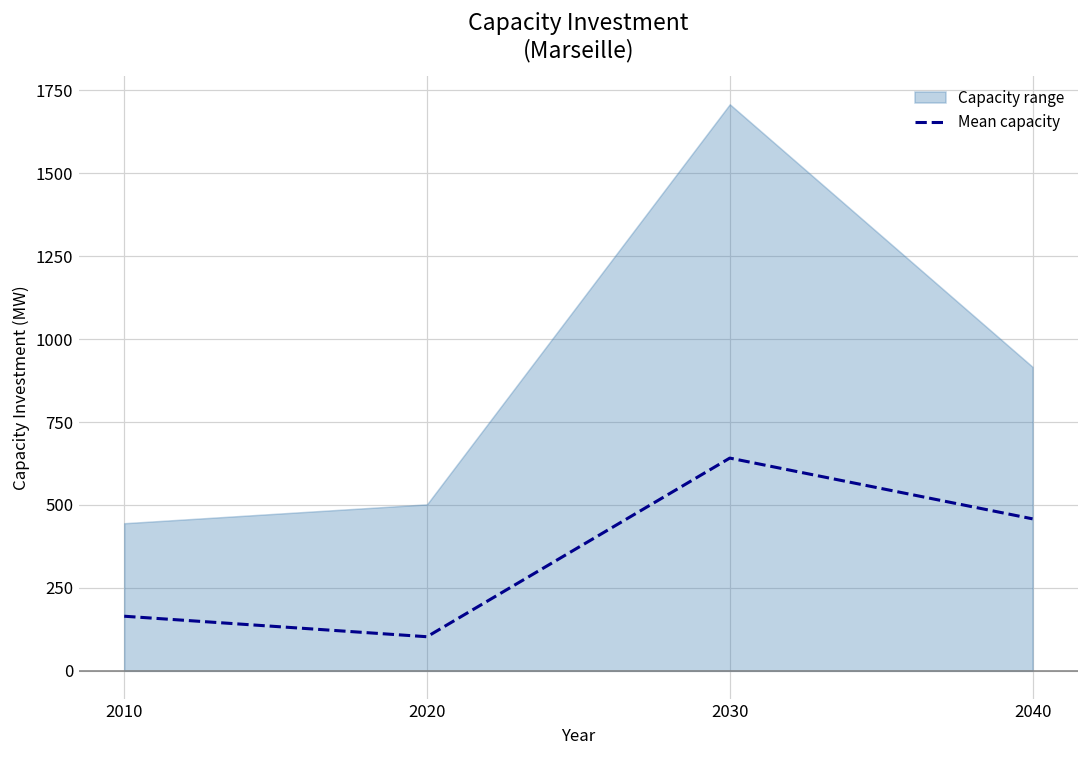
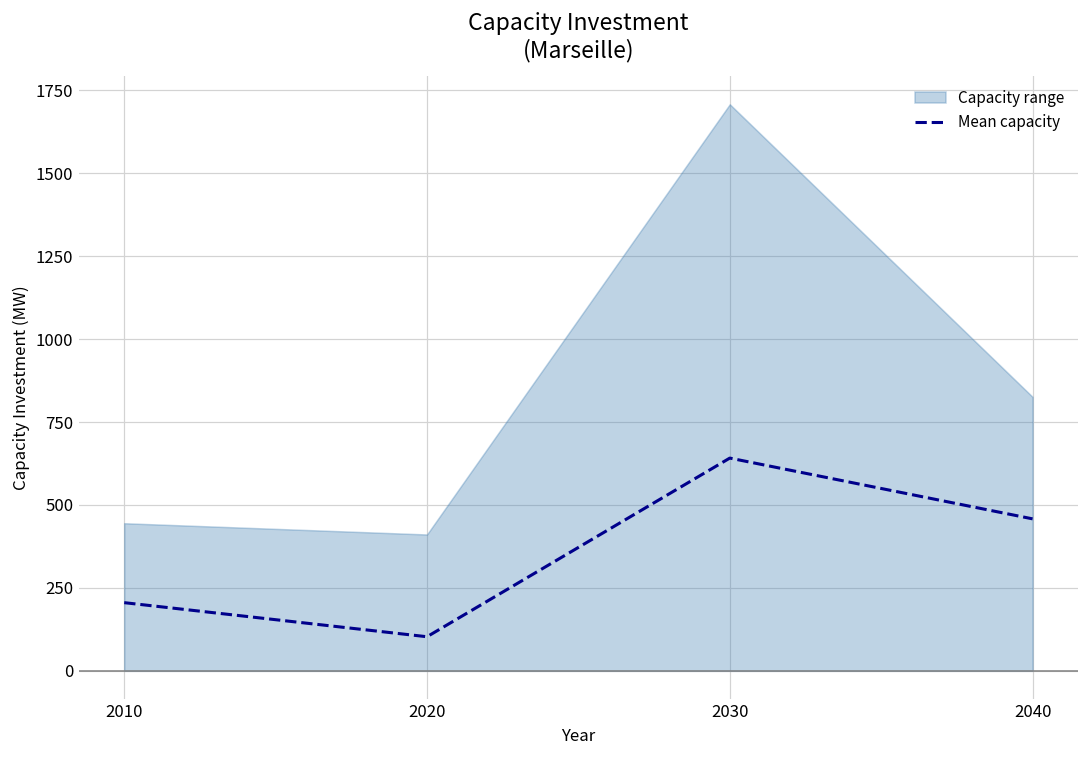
  {
    "Mean capacity": {
-     "2010": 160,
+     "2010": 210,
      "2020": 100,
      "2030": 640,
      "2040": 460
    },
    "Capacity range": {
      "2010": 440,
-     "2020": 500,
+     "2020": 410,
      "2030": 1710,
-     "2040": 920
+     "2040": 830
    }
  }
